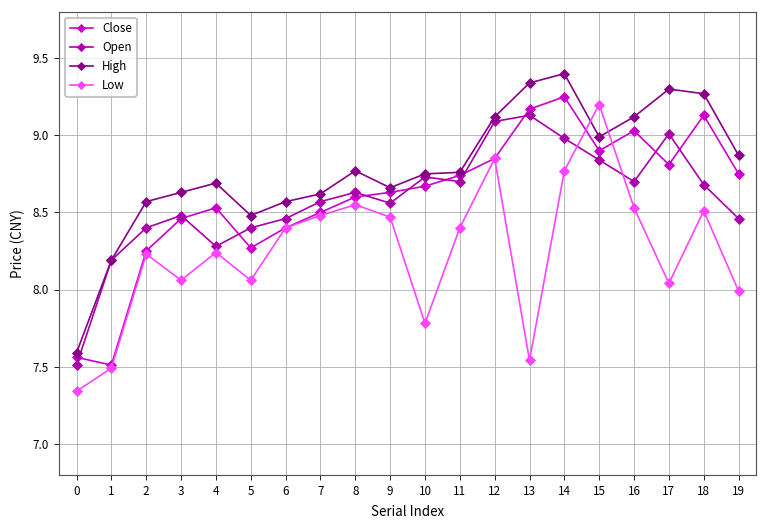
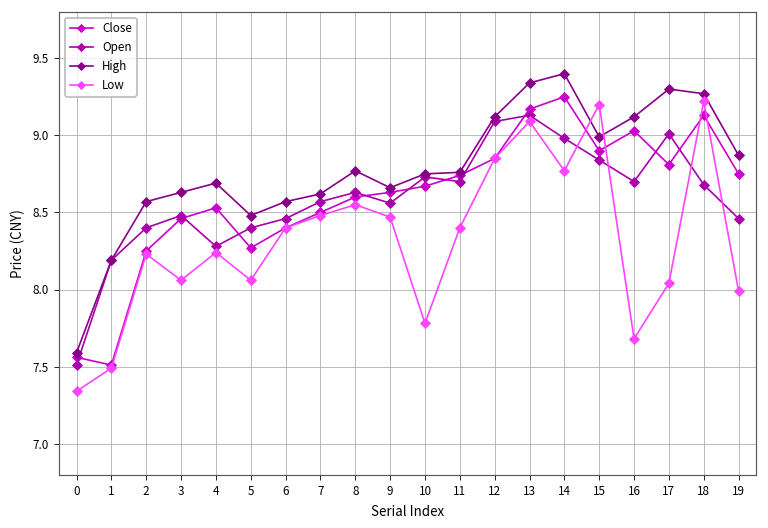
  {
    "Low": {
      "0": 7.34,
      "1": 7.49,
      "2": 8.23,
      "3": 8.06,
      "4": 8.24,
      "5": 8.06,
      "7": 8.48,
      "8": 8.55,
      "9": 8.47,
      "10": 7.78,
      "11": 8.40,
-     "13": 7.54,
+     "13": 9.09,
      "14": 8.77,
      "15": 9.20,
-     "16": 8.53,
+     "16": 7.68,
      "17": 8.04,
-     "18": 8.51,
+     "18": 9.22,
      "19": 7.99
    }
  }
